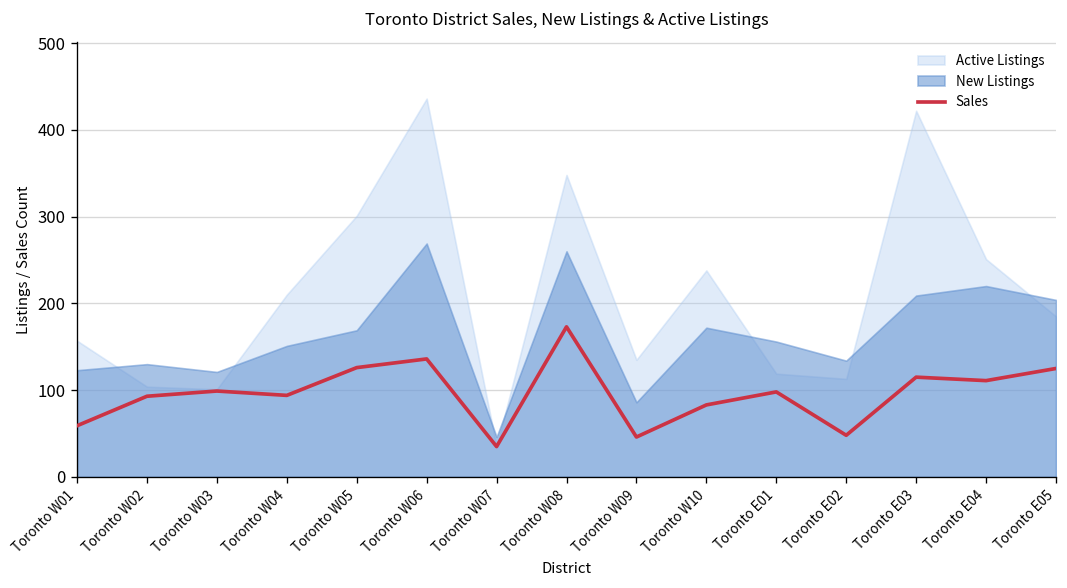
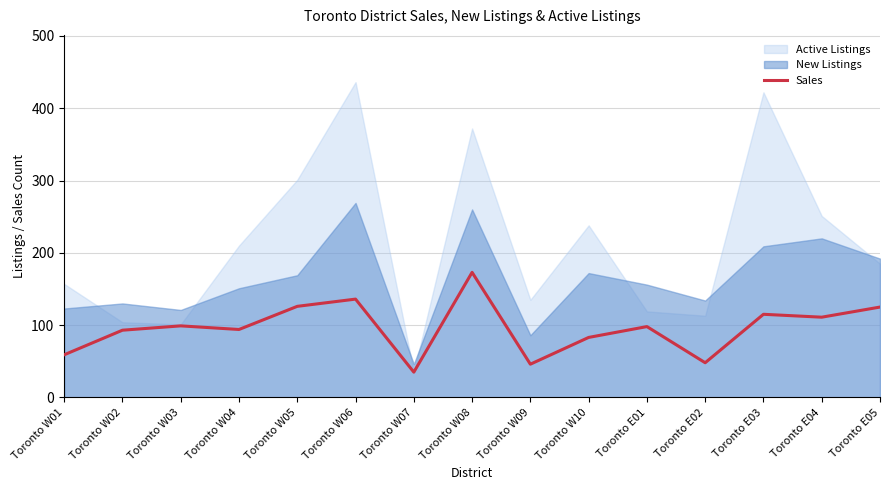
  {
    "Sales": {
      "Toronto W01": 60,
      "Toronto W02": 90,
      "Toronto W04": 90,
      "Toronto W05": 130,
      "Toronto W06": 140,
      "Toronto W08": 170,
      "Toronto W09": 50,
      "Toronto W10": 80,
      "Toronto E01": 100,
      "Toronto E02": 50,
      "Toronto E03": 120,
      "Toronto E04": 110,
      "Toronto E05": 130
    },
    "Active Listings": {
      "Toronto W01": 160,
      "Toronto W02": 100,
      "Toronto W04": 210,
      "Toronto W05": 300,
      "Toronto W06": 440,
-     "Toronto W08": 350,
+     "Toronto W08": 370,
      "Toronto W09": 140,
      "Toronto W10": 240,
      "Toronto E01": 120,
      "Toronto E02": 110,
      "Toronto E03": 420,
      "Toronto E04": 250,
      "Toronto E05": 190
    },
    "New Listings": {
      "Toronto W01": 120,
      "Toronto W02": 130,
      "Toronto W03": 120,
      "Toronto W04": 150,
      "Toronto W05": 170,
      "Toronto W06": 270,
      "Toronto W07": 50,
      "Toronto W08": 260,
      "Toronto W09": 90,
      "Toronto W10": 170,
      "Toronto E01": 160,
      "Toronto E02": 130,
      "Toronto E03": 210,
      "Toronto E04": 220,
-     "Toronto E05": 200
+     "Toronto E05": 190
    }
  }
